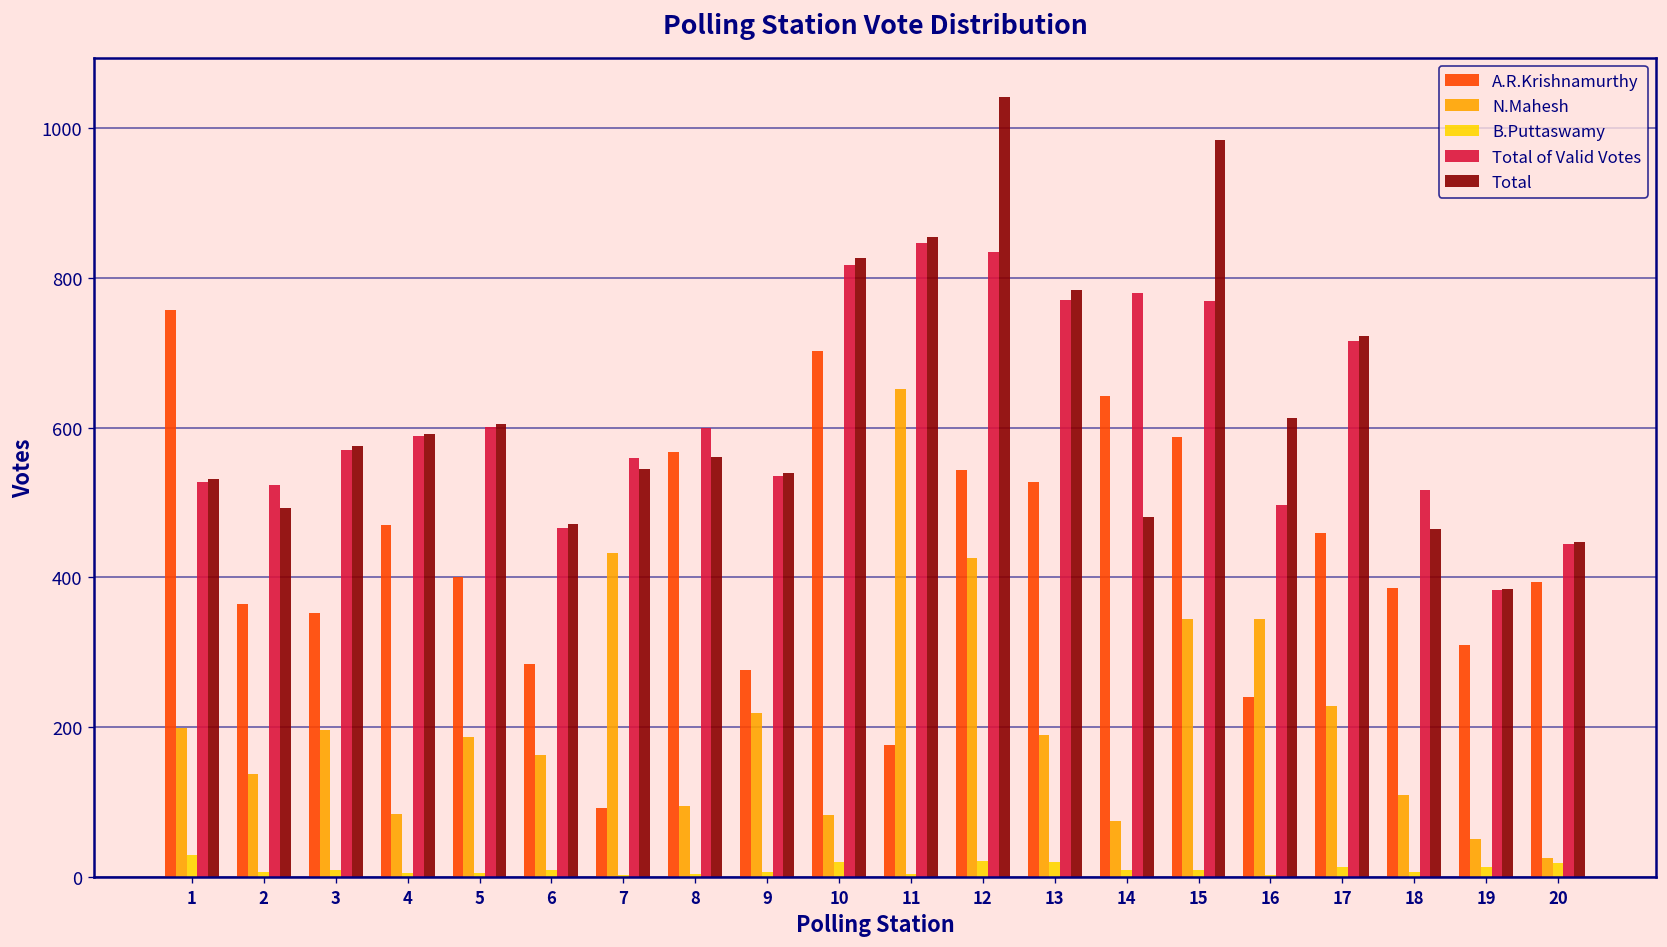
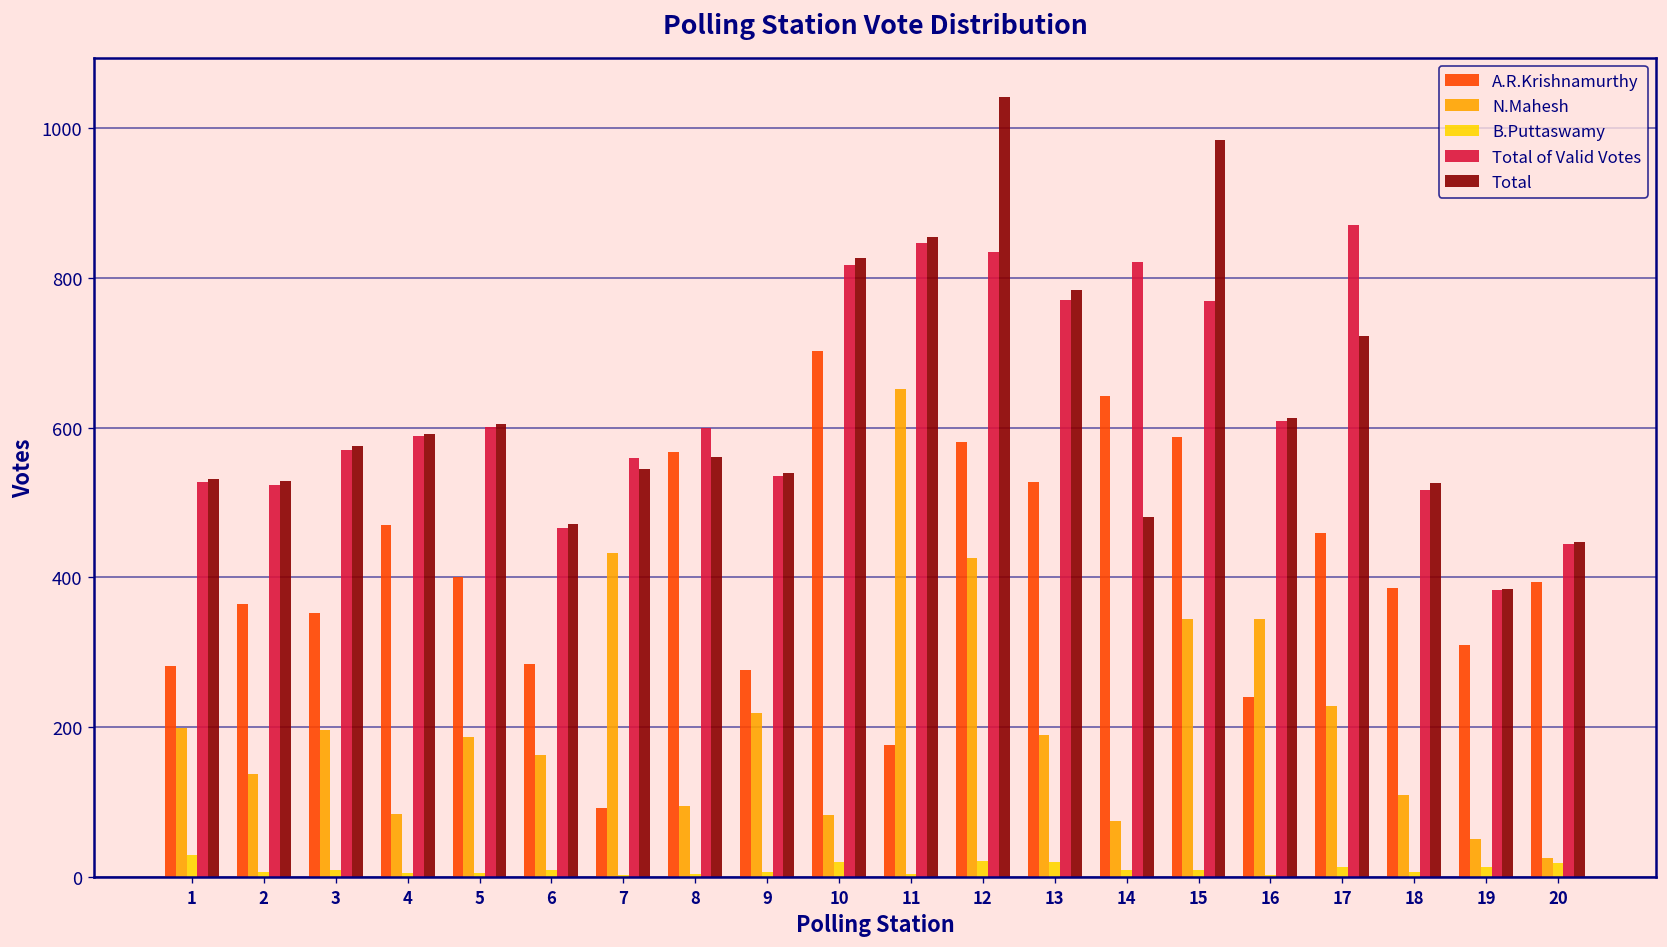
  {
    "A.R.Krishnamurthy": {
-     "1": 760,
+     "1": 280,
      "2": 370,
      "3": 350,
      "4": 470,
      "5": 400,
      "6": 290,
      "7": 90,
      "8": 570,
      "9": 280,
      "10": 700,
      "11": 180,
-     "12": 540,
+     "12": 580,
      "13": 530,
      "14": 640,
      "15": 590,
      "16": 240,
      "17": 460,
      "18": 390,
      "19": 310,
      "20": 390
    },
    "Total of Valid Votes": {
      "1": 530,
      "2": 520,
      "3": 570,
      "4": 590,
      "5": 600,
      "6": 470,
      "7": 560,
      "8": 600,
      "9": 540,
      "10": 820,
      "11": 850,
      "12": 840,
      "13": 770,
-     "14": 780,
+     "14": 820,
      "15": 770,
-     "16": 500,
-     "17": 720,
+     "16": 610,
+     "17": 870,
      "18": 520,
      "19": 380,
      "20": 450
    },
    "Total": {
      "1": 530,
-     "2": 490,
+     "2": 530,
      "3": 580,
      "4": 590,
      "5": 610,
      "6": 470,
      "7": 550,
      "8": 560,
      "9": 540,
      "10": 830,
      "11": 850,
      "12": 1040,
      "13": 780,
      "14": 480,
      "15": 980,
      "16": 610,
      "17": 720,
-     "18": 470,
+     "18": 530,
      "19": 390,
      "20": 450
    }
  }
